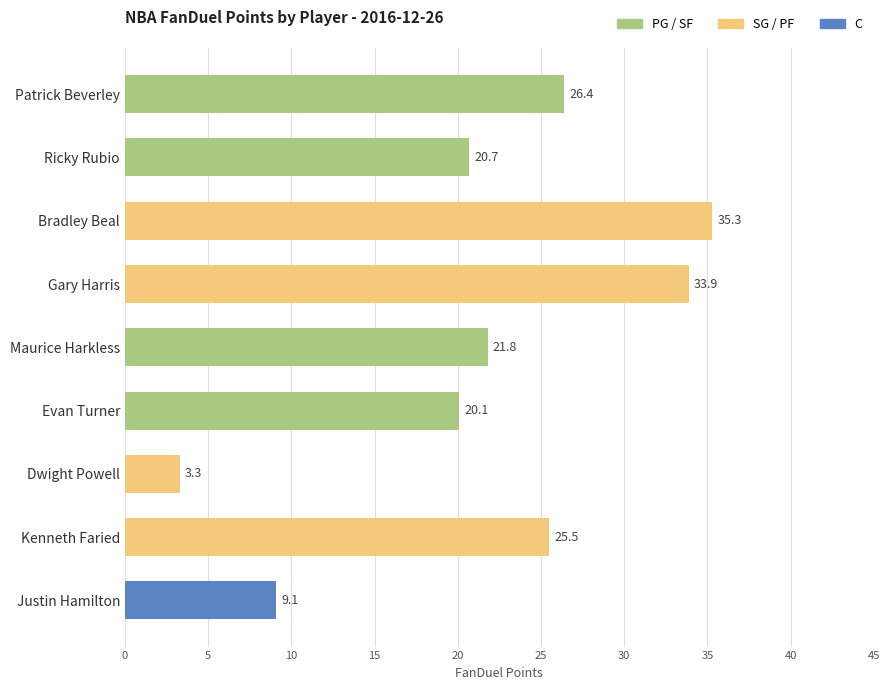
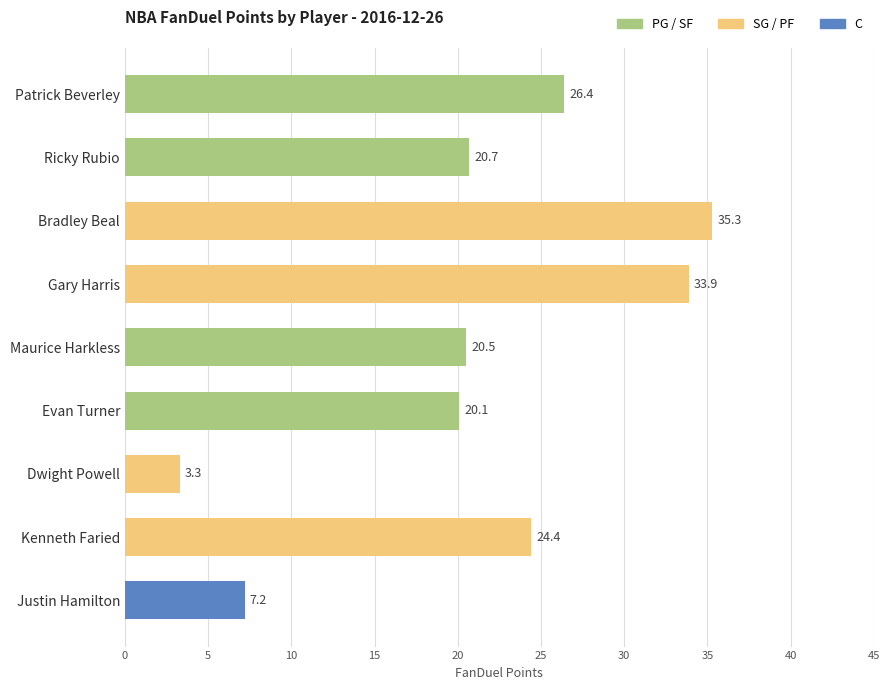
  {
    "Patrick Beverley": 26.4,
    "Ricky Rubio": 20.7,
    "Bradley Beal": 35.3,
    "Gary Harris": 33.9,
-   "Maurice Harkless": 21.8,
+   "Maurice Harkless": 20.5,
    "Evan Turner": 20.1,
    "Dwight Powell": 3.3,
-   "Kenneth Faried": 25.5,
-   "Justin Hamilton": 9.1
+   "Kenneth Faried": 24.4,
+   "Justin Hamilton": 7.2
  }
